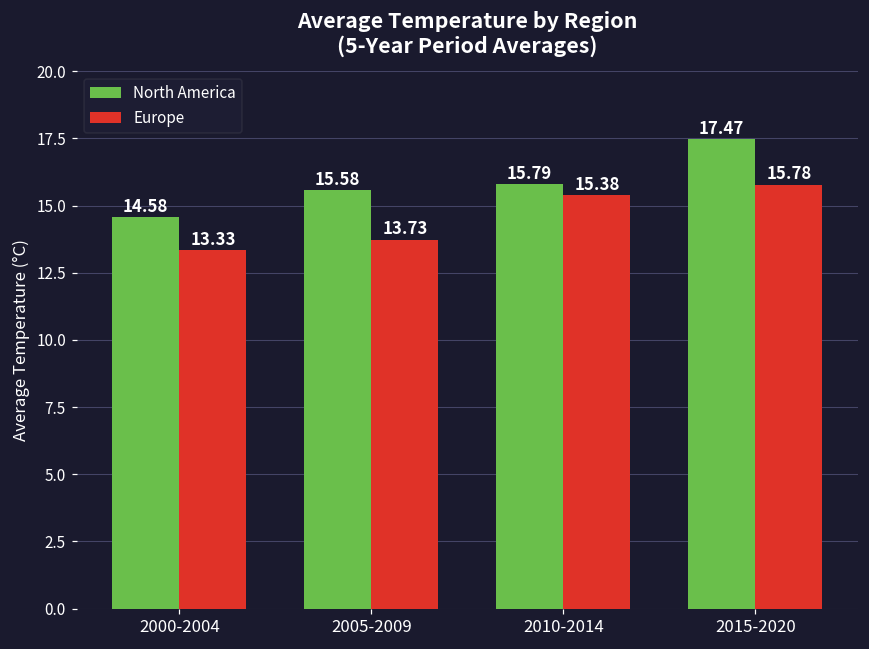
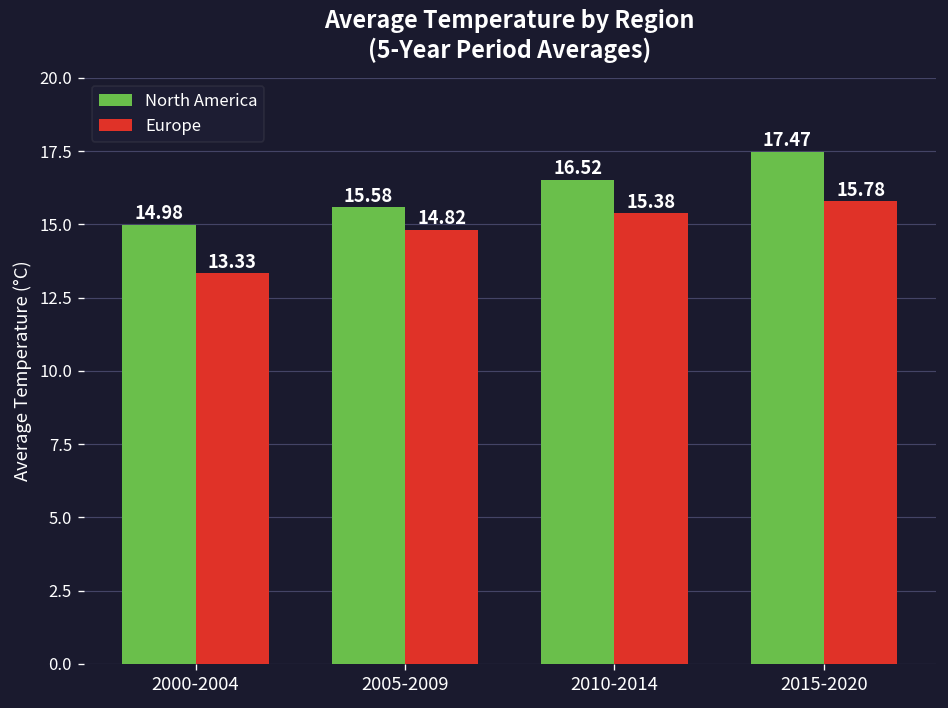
  {
    "North America": {
-     "2000-2004": 14.58,
+     "2000-2004": 14.98,
      "2005-2009": 15.58,
-     "2010-2014": 15.79,
+     "2010-2014": 16.52,
      "2015-2020": 17.47
    },
    "Europe": {
      "2000-2004": 13.33,
-     "2005-2009": 13.73,
+     "2005-2009": 14.82,
      "2010-2014": 15.38,
      "2015-2020": 15.78
    }
  }
